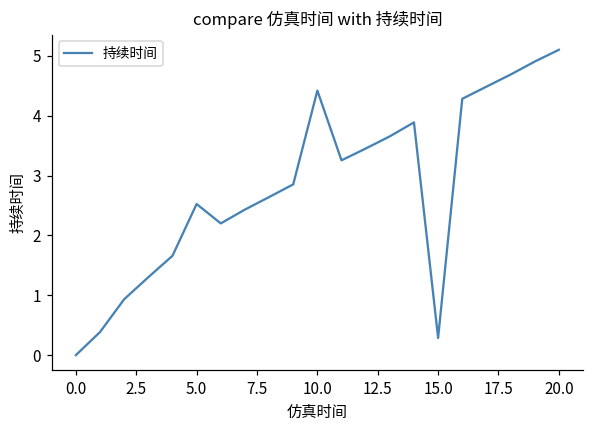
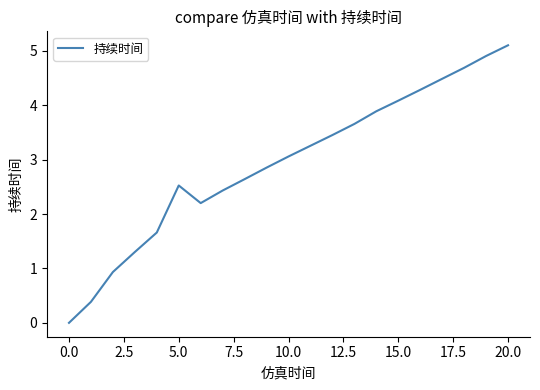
  {
    "0.0": 0.0,
    "5.0": 2.5,
-   "10.0": 4.4,
-   "15.0": 0.3,
+   "10.0": 3.1,
+   "15.0": 4.1,
    "20.0": 5.1
  }
